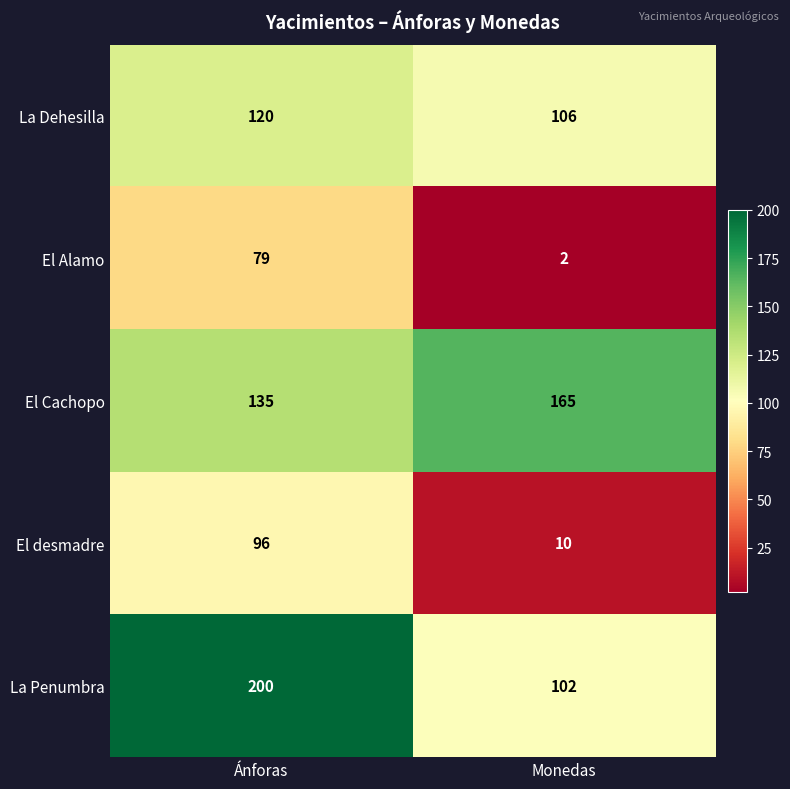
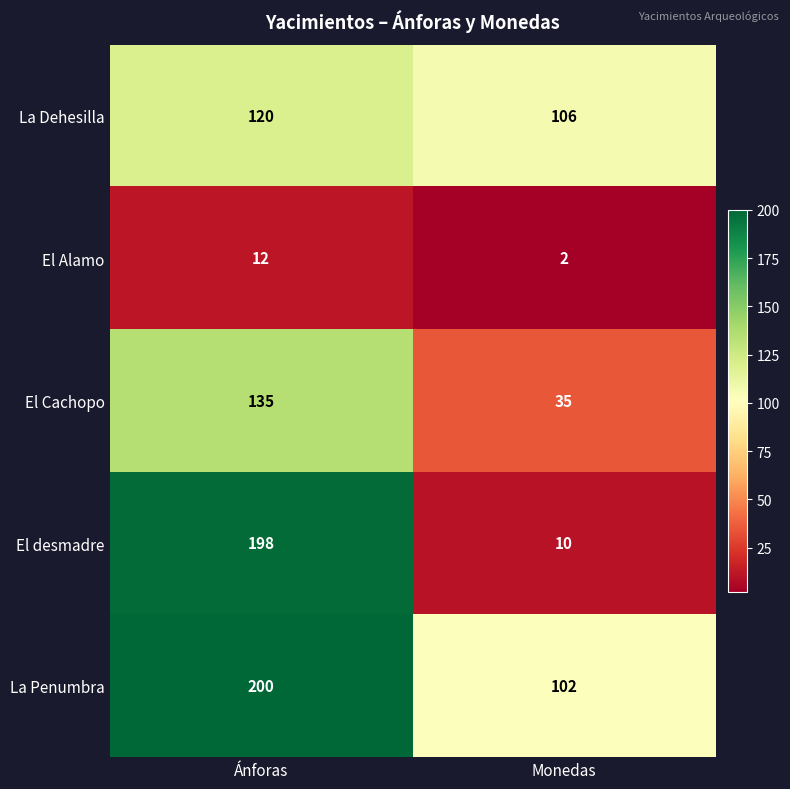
  {
    "La Dehesilla": {
      "Ánforas": 120,
      "Monedas": 106
    },
    "El Alamo": {
-     "Ánforas": 79,
+     "Ánforas": 12,
      "Monedas": 2
    },
    "El Cachopo": {
      "Ánforas": 135,
-     "Monedas": 165
+     "Monedas": 35
    },
    "El desmadre": {
-     "Ánforas": 96,
+     "Ánforas": 198,
      "Monedas": 10
    },
    "La Penumbra": {
      "Ánforas": 200,
      "Monedas": 102
    }
  }
